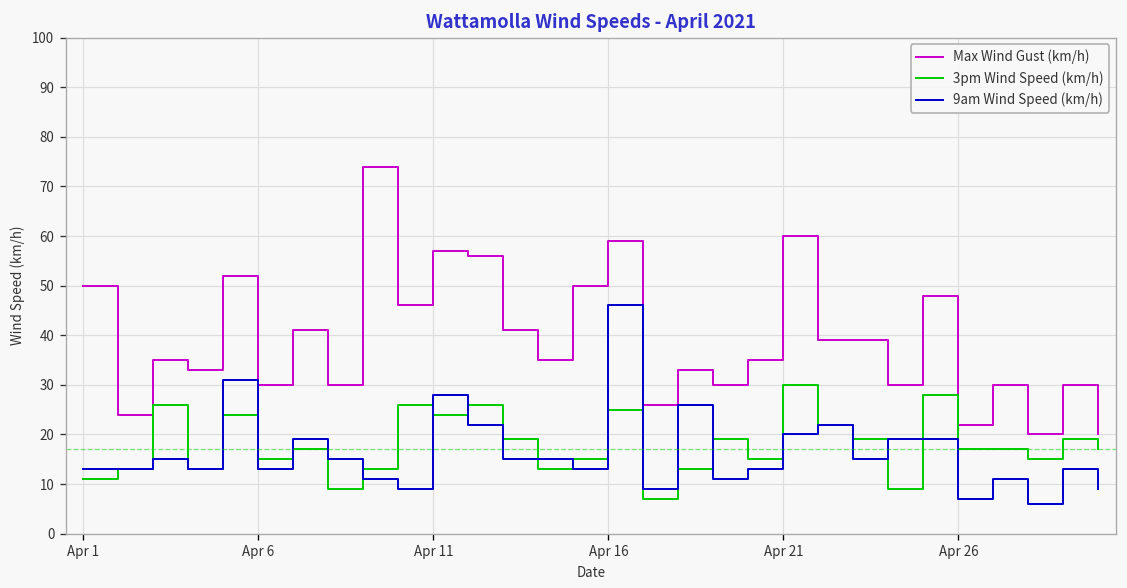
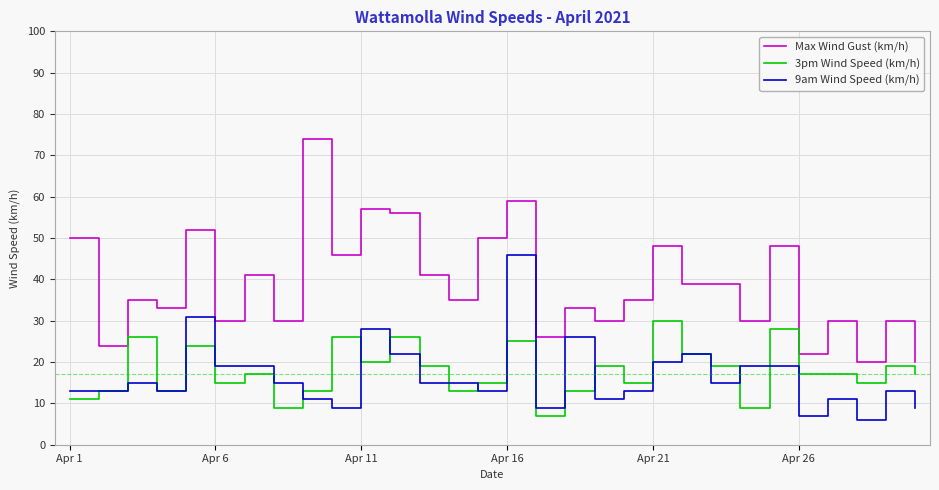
  {
    "Max Wind Gust (km/h)": {
      "Apr 1": 50,
      "Apr 6": 30,
      "Apr 11": 57,
      "Apr 16": 59,
-     "Apr 21": 60,
+     "Apr 21": 48,
      "Apr 26": 22
    },
    "3pm Wind Speed (km/h)": {
      "Apr 1": 11,
      "Apr 6": 15,
-     "Apr 11": 24,
+     "Apr 11": 20,
      "Apr 16": 25,
      "Apr 21": 30,
      "Apr 26": 17
    },
    "9am Wind Speed (km/h)": {
      "Apr 1": 13,
-     "Apr 6": 13,
+     "Apr 6": 19,
      "Apr 11": 28,
      "Apr 16": 46,
      "Apr 21": 20,
      "Apr 26": 7
    }
  }
